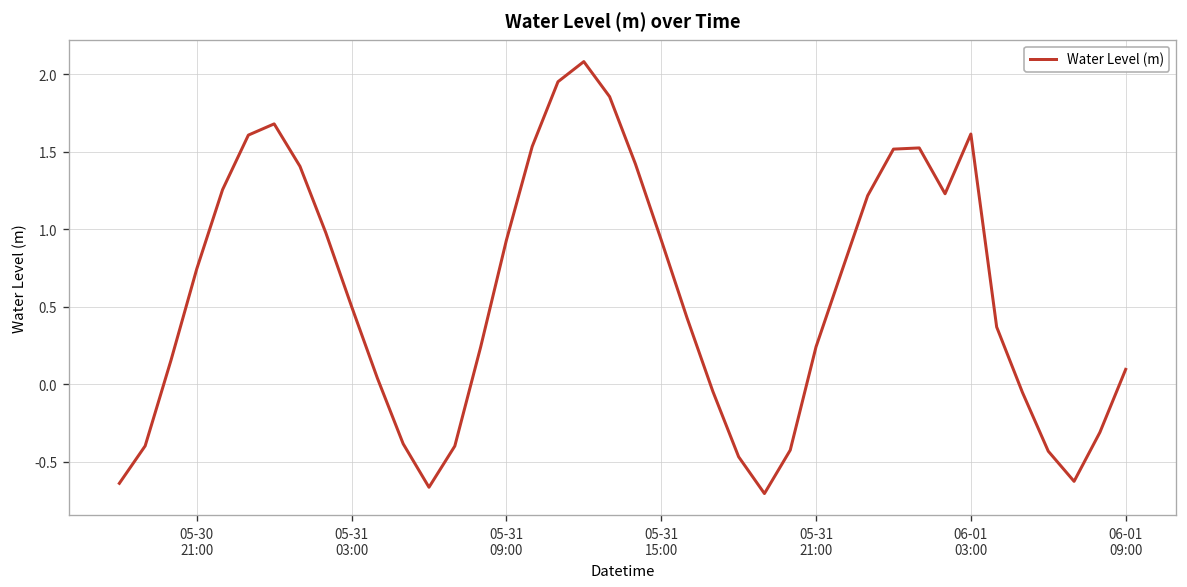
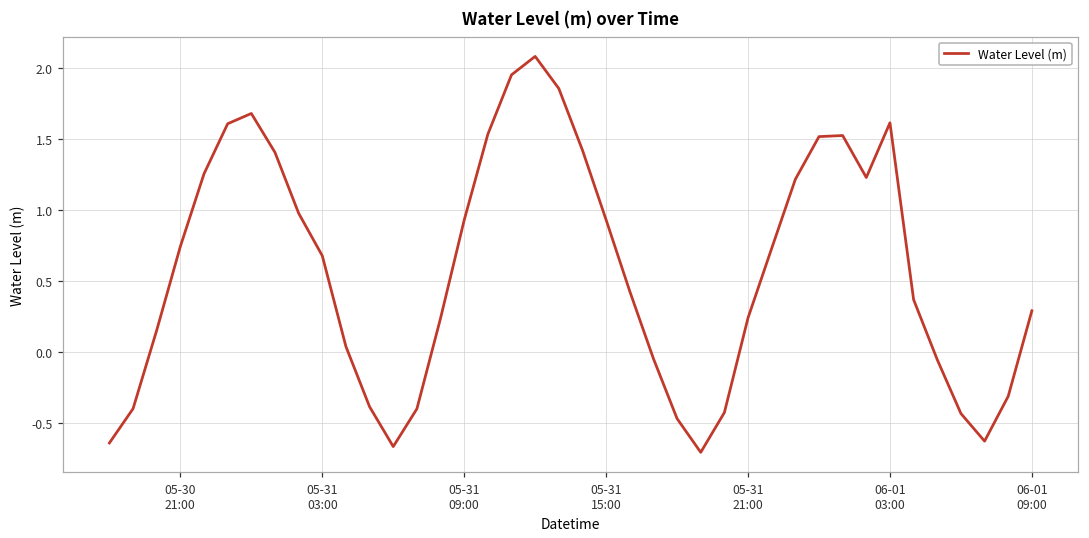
  {
    "05-30 21:00": 0.74,
-   "05-31 03:00": 0.50,
+   "05-31 03:00": 0.68,
    "05-31 09:00": 0.93,
    "05-31 15:00": 0.93,
    "05-31 21:00": 0.24,
    "06-01 03:00": 1.61,
-   "06-01 09:00": 0.10
+   "06-01 09:00": 0.29
  }
